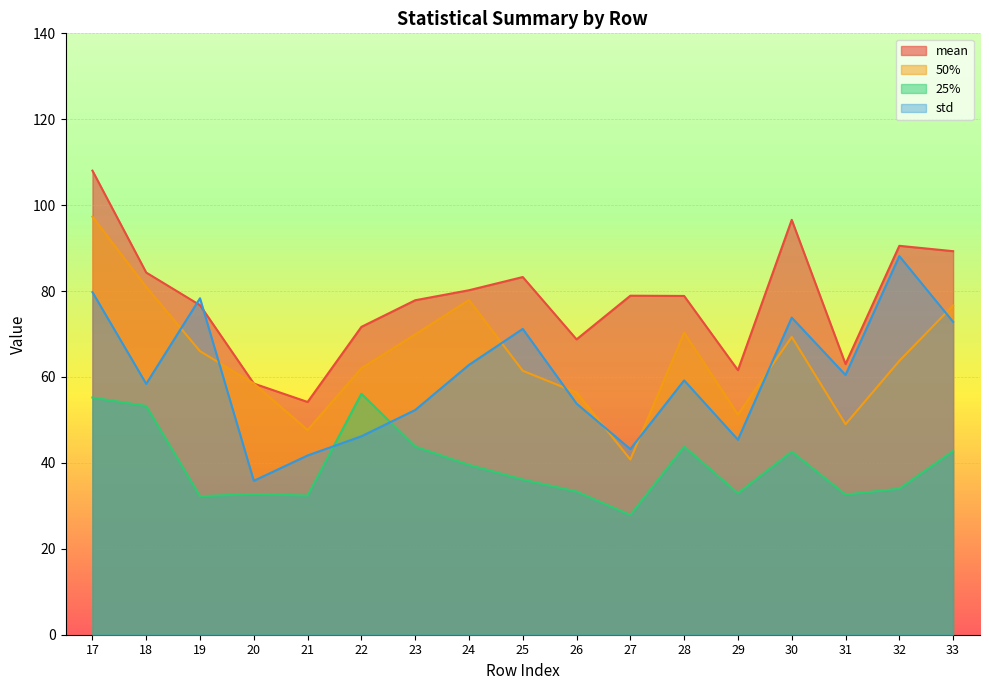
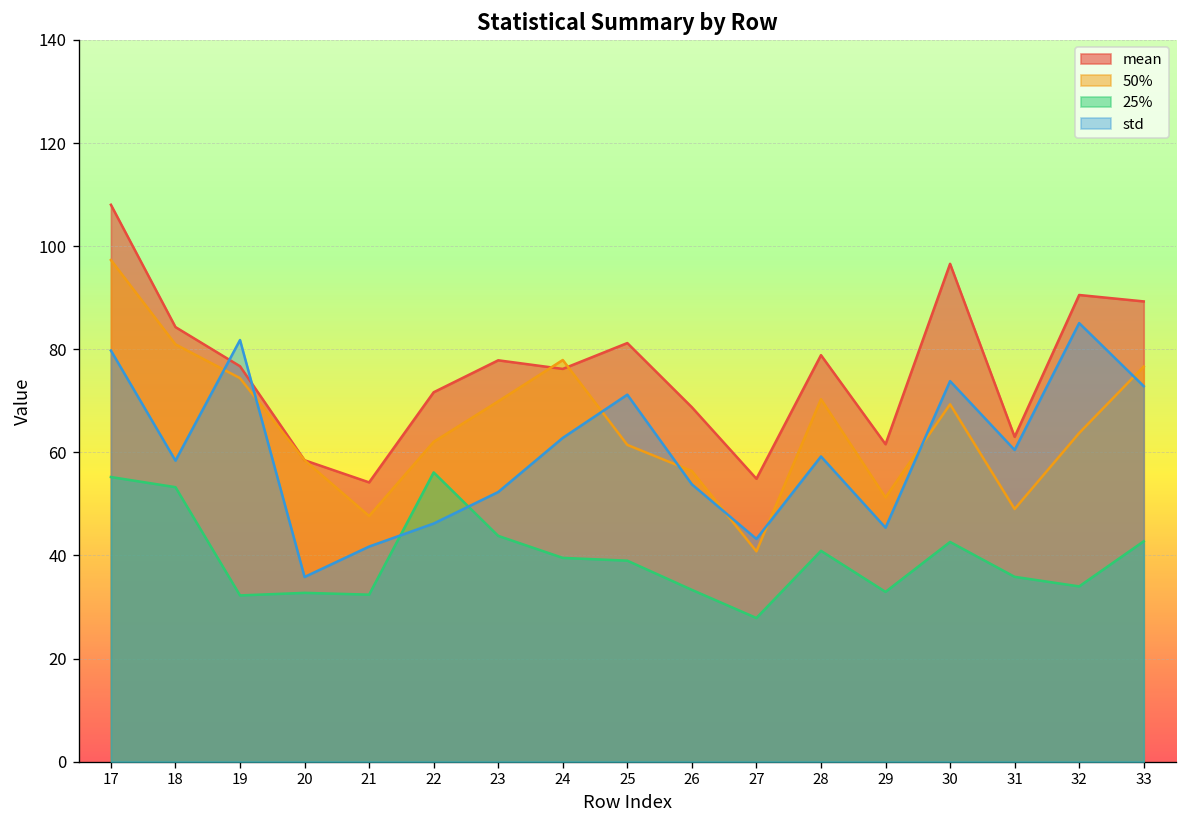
  {
    "mean": {
      "17": 108,
      "18": 84,
      "19": 77,
      "21": 54,
      "22": 72,
      "23": 78,
-     "24": 80,
-     "25": 83,
+     "24": 76,
+     "25": 81,
      "26": 69,
-     "27": 79,
+     "27": 55,
      "28": 79,
      "29": 62,
      "30": 97,
      "31": 63,
      "32": 91,
      "33": 89
    },
    "50%": {
      "17": 97,
      "18": 81,
-     "19": 66,
+     "19": 74,
      "21": 48,
      "22": 62,
      "23": 70,
      "24": 78,
      "25": 61,
      "26": 56,
      "27": 41,
      "28": 70,
      "29": 51,
      "30": 69,
      "31": 49,
      "32": 64,
      "33": 77
    },
    "25%": {
      "17": 55,
      "18": 53,
      "19": 32,
      "20": 33,
      "21": 32,
      "22": 56,
      "23": 44,
      "24": 40,
-     "25": 36,
+     "25": 39,
      "26": 33,
      "27": 28,
-     "28": 44,
+     "28": 41,
      "29": 33,
      "30": 43,
-     "31": 33,
+     "31": 36,
      "32": 34,
      "33": 43
    },
    "std": {
      "17": 80,
      "18": 58,
-     "19": 78,
+     "19": 82,
      "20": 36,
      "21": 42,
      "22": 46,
      "23": 52,
      "24": 63,
      "25": 71,
      "26": 54,
      "27": 43,
      "28": 59,
      "29": 45,
      "30": 74,
      "31": 60,
-     "32": 88,
+     "32": 85,
      "33": 73
    }
  }
